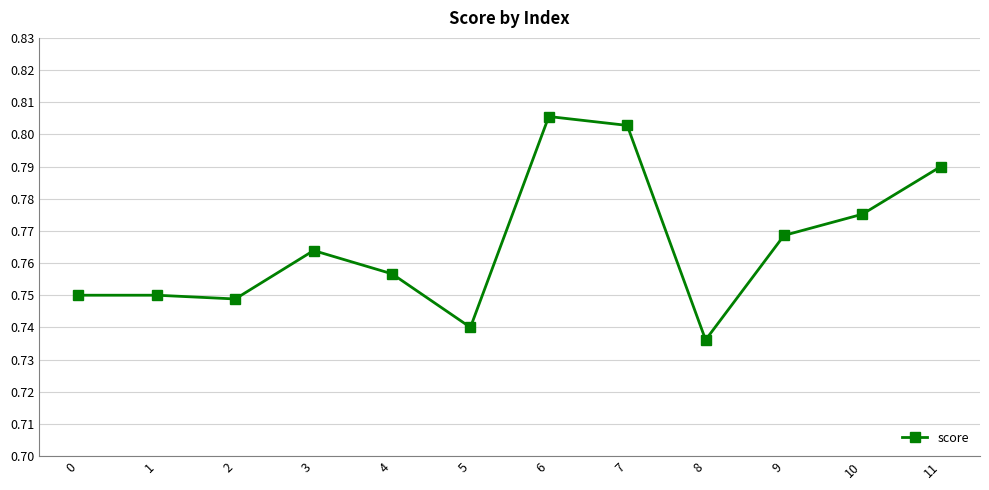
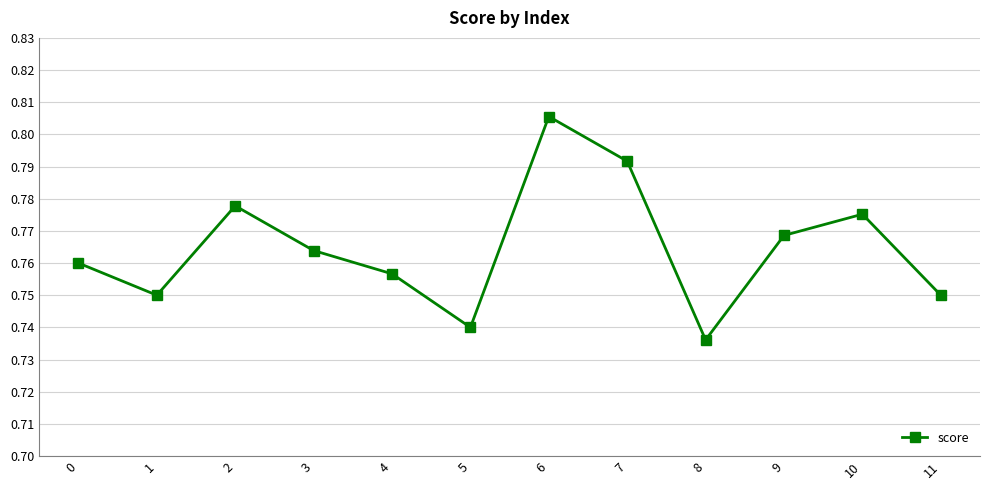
  {
-   "0": 0.75,
+   "0": 0.76,
    "1": 0.750,
-   "2": 0.749,
+   "2": 0.778,
    "3": 0.764,
    "4": 0.757,
    "5": 0.740,
    "6": 0.806,
-   "7": 0.803,
+   "7": 0.792,
    "8": 0.736,
    "9": 0.769,
    "10": 0.775,
-   "11": 0.79
+   "11": 0.75
  }
